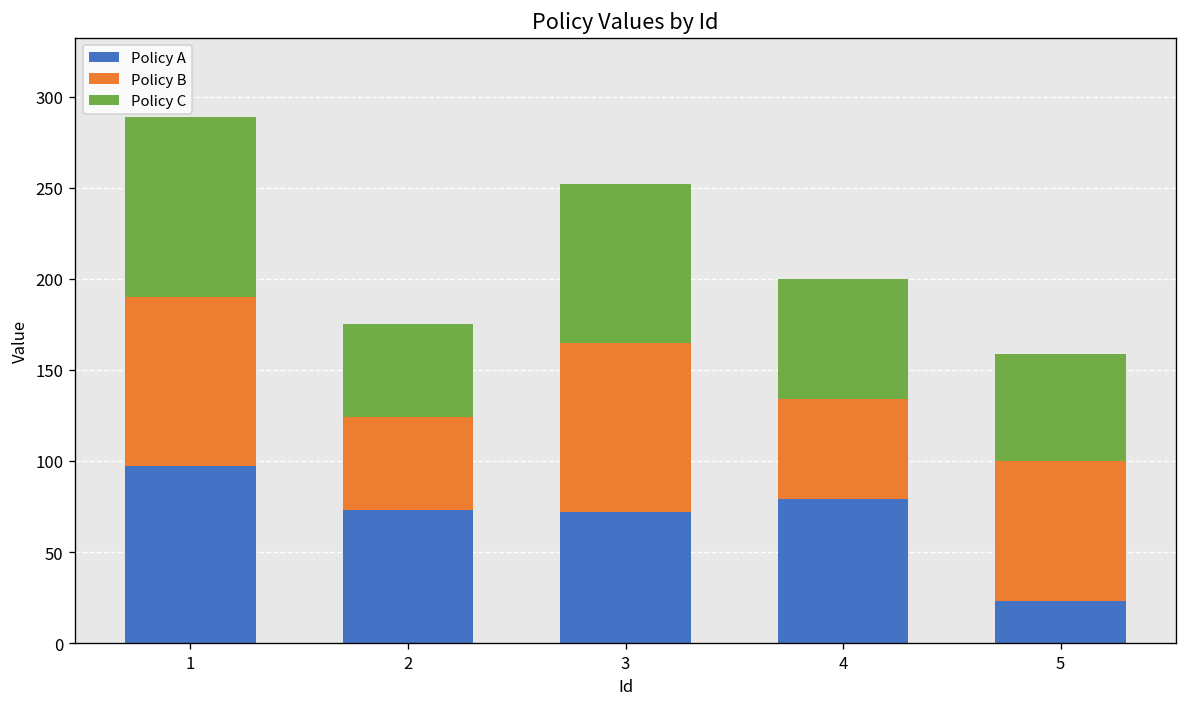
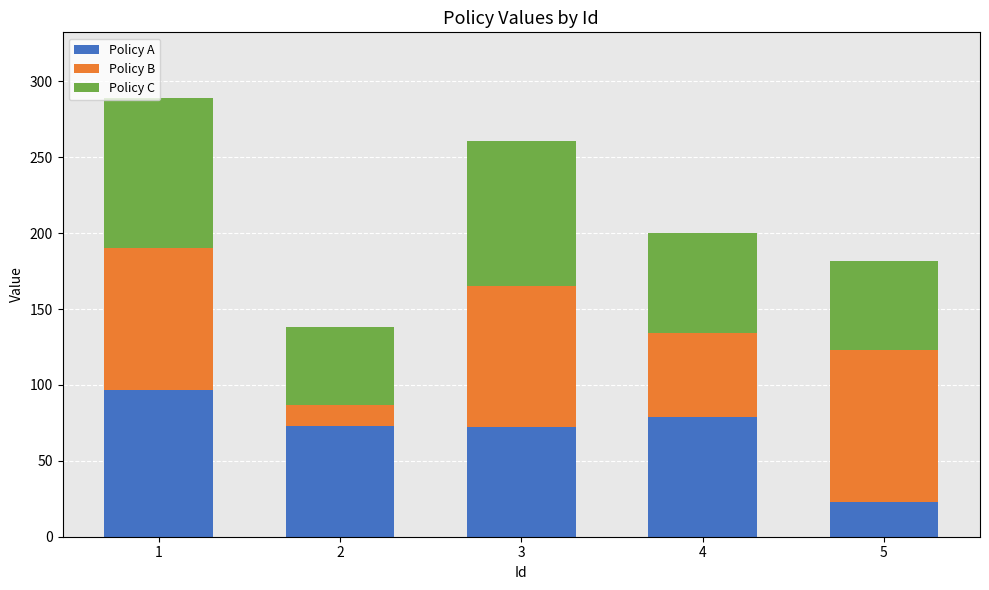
  {
    "Policy A": {
      "1": 97,
      "2": 73,
      "3": 72,
      "4": 79,
      "5": 23
    },
    "Policy B": {
      "1": 93,
-     "2": 51,
+     "2": 14,
      "3": 93,
      "4": 55,
-     "5": 77
+     "5": 100
    },
    "Policy C": {
      "2": 51,
-     "3": 87,
+     "3": 96,
      "4": 66,
      "5": 59
    }
  }
